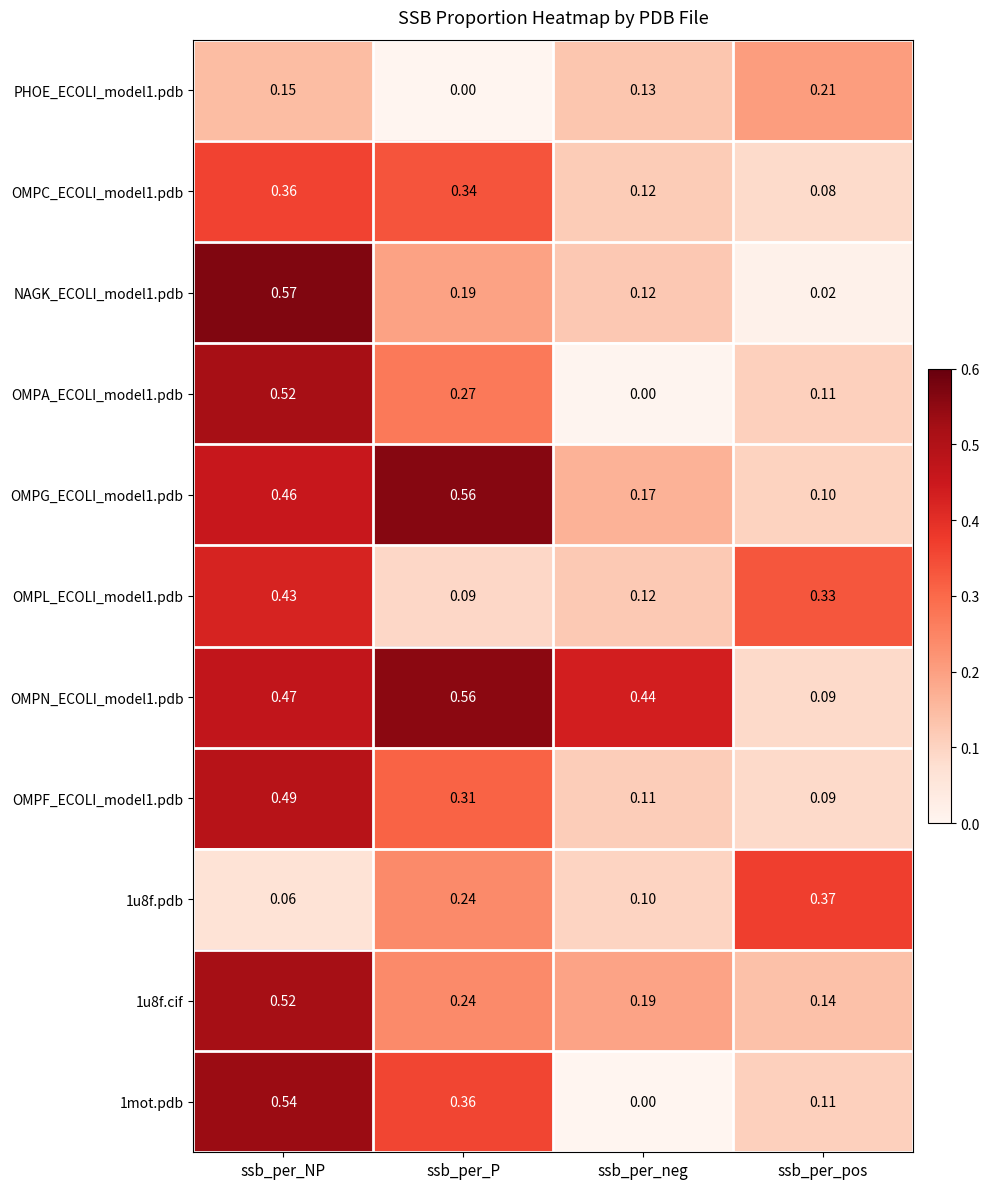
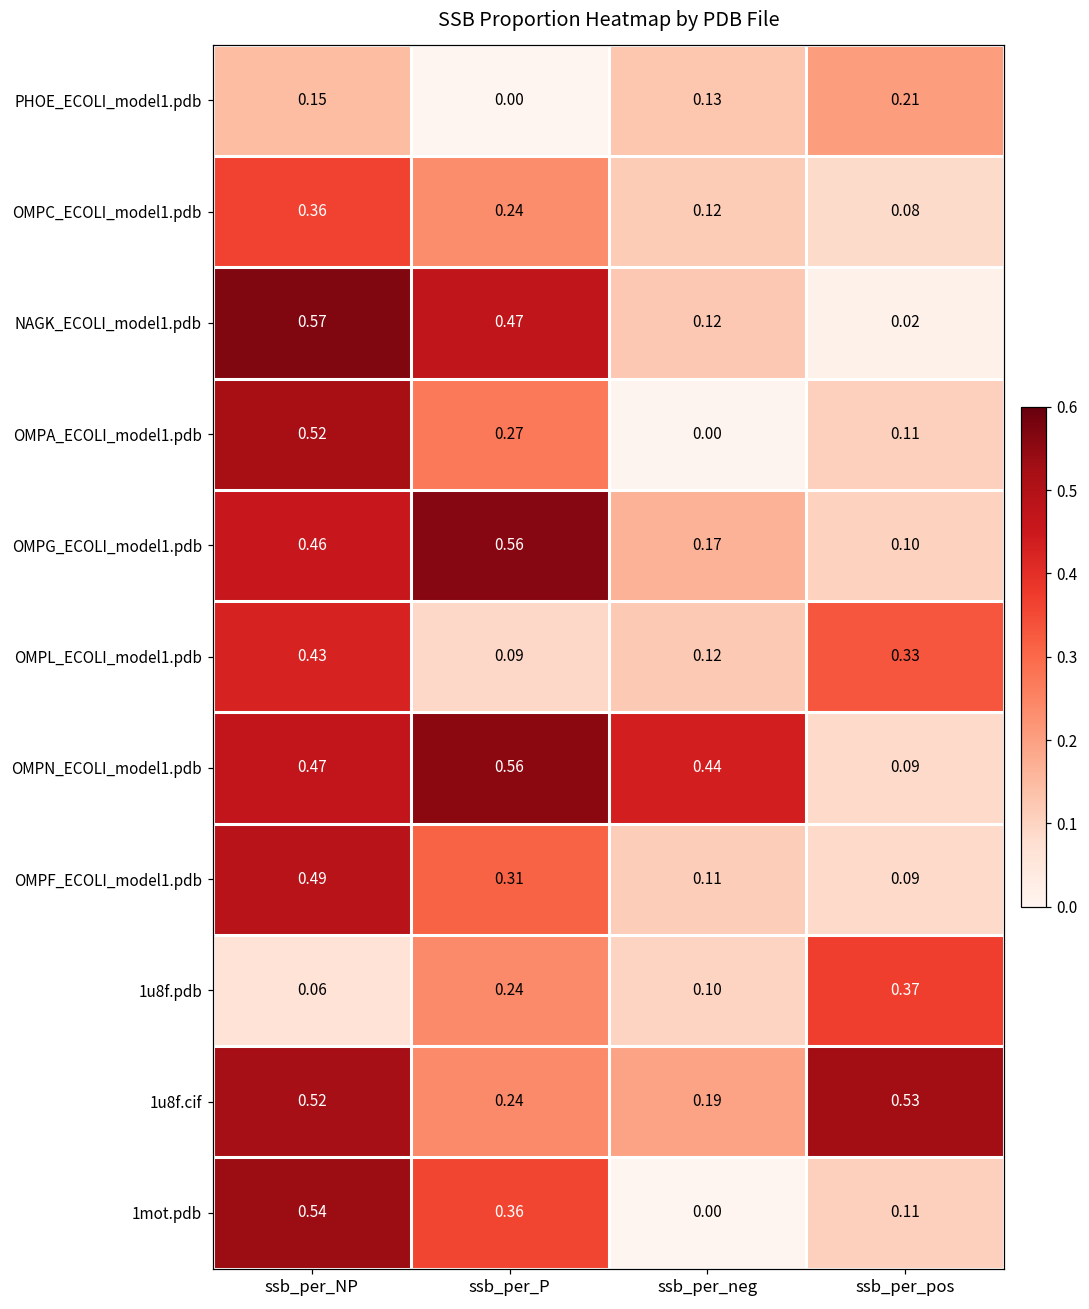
  {
    "PHOE_ECOLI_model1.pdb": {
      "ssb_per_NP": 0.15,
      "ssb_per_P": 0.00,
      "ssb_per_neg": 0.13,
      "ssb_per_pos": 0.21
    },
    "OMPC_ECOLI_model1.pdb": {
      "ssb_per_NP": 0.36,
-     "ssb_per_P": 0.34,
+     "ssb_per_P": 0.24,
      "ssb_per_neg": 0.12,
      "ssb_per_pos": 0.08
    },
    "NAGK_ECOLI_model1.pdb": {
      "ssb_per_NP": 0.57,
-     "ssb_per_P": 0.19,
+     "ssb_per_P": 0.47,
      "ssb_per_neg": 0.12,
      "ssb_per_pos": 0.02
    },
    "OMPA_ECOLI_model1.pdb": {
      "ssb_per_NP": 0.52,
      "ssb_per_P": 0.27,
      "ssb_per_neg": 0.00,
      "ssb_per_pos": 0.11
    },
    "OMPG_ECOLI_model1.pdb": {
      "ssb_per_NP": 0.46,
      "ssb_per_P": 0.56,
      "ssb_per_neg": 0.17,
      "ssb_per_pos": 0.10
    },
    "OMPL_ECOLI_model1.pdb": {
      "ssb_per_NP": 0.43,
      "ssb_per_P": 0.09,
      "ssb_per_neg": 0.12,
      "ssb_per_pos": 0.33
    },
    "OMPN_ECOLI_model1.pdb": {
      "ssb_per_NP": 0.47,
      "ssb_per_P": 0.56,
      "ssb_per_neg": 0.44,
      "ssb_per_pos": 0.09
    },
    "OMPF_ECOLI_model1.pdb": {
      "ssb_per_NP": 0.49,
      "ssb_per_P": 0.31,
      "ssb_per_neg": 0.11,
      "ssb_per_pos": 0.09
    },
    "1u8f.pdb": {
      "ssb_per_NP": 0.06,
      "ssb_per_P": 0.24,
      "ssb_per_neg": 0.10,
      "ssb_per_pos": 0.37
    },
    "1u8f.cif": {
      "ssb_per_NP": 0.52,
      "ssb_per_P": 0.24,
      "ssb_per_neg": 0.19,
-     "ssb_per_pos": 0.14
+     "ssb_per_pos": 0.53
    },
    "1mot.pdb": {
      "ssb_per_NP": 0.54,
      "ssb_per_P": 0.36,
      "ssb_per_neg": 0.00,
      "ssb_per_pos": 0.11
    }
  }
